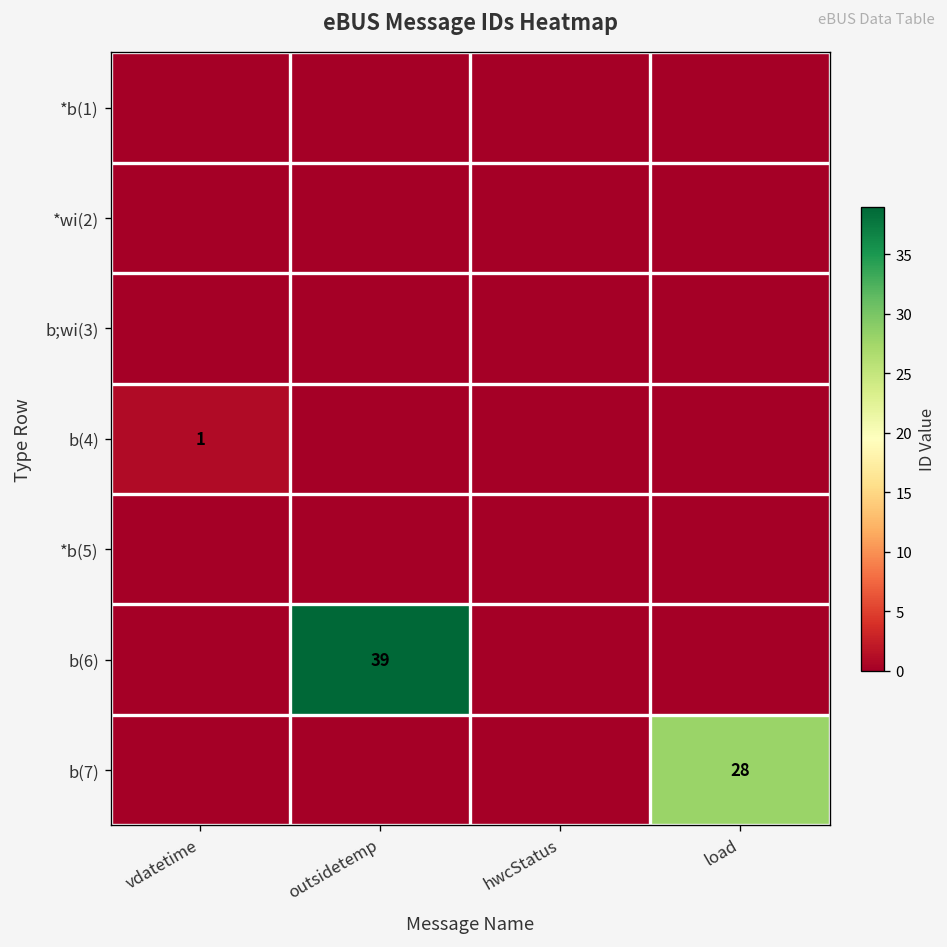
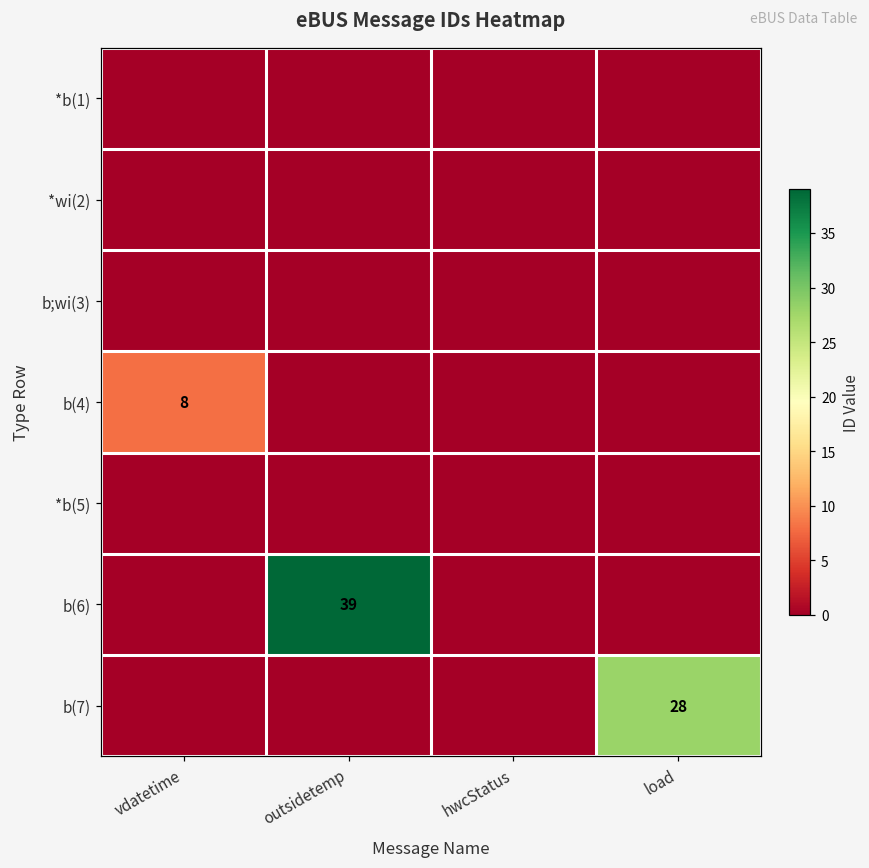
  {
    "b(4)": {
-     "vdatetime": 1
+     "vdatetime": 8
    },
    "b(6)": {
      "outsidetemp": 39
    },
    "b(7)": {
      "load": 28
    }
  }
